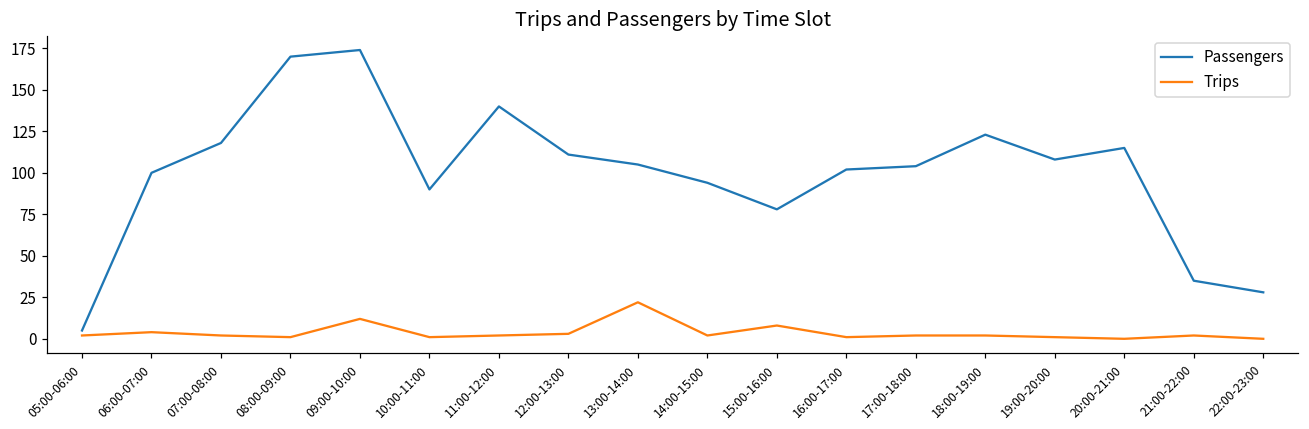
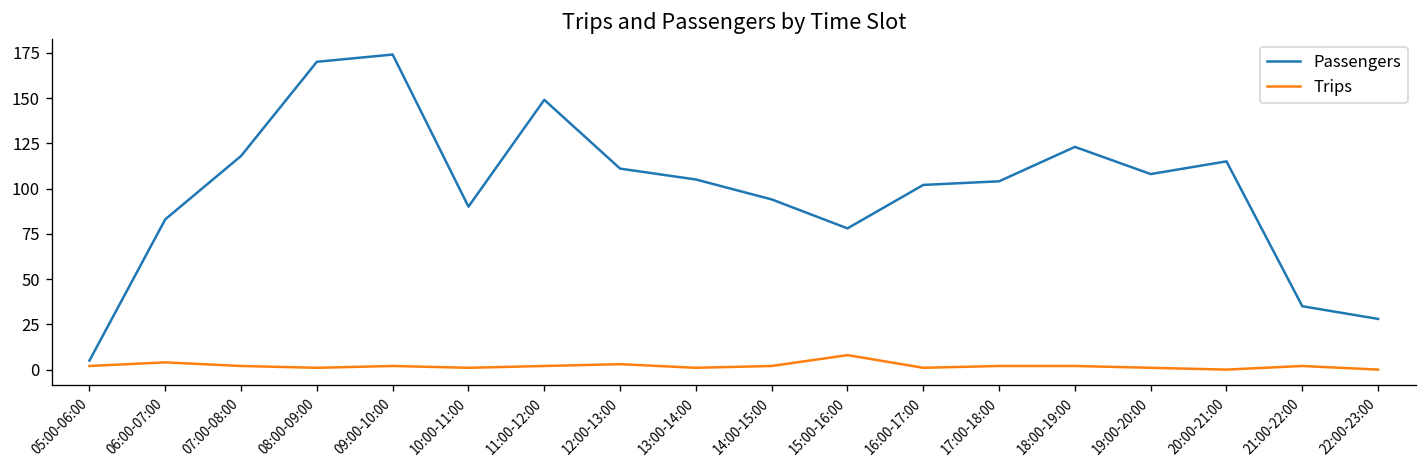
  {
    "Passengers": {
      "05:00-06:00": 5,
-     "06:00-07:00": 100,
+     "06:00-07:00": 83,
      "07:00-08:00": 118,
      "08:00-09:00": 170,
      "09:00-10:00": 174,
      "10:00-11:00": 90,
-     "11:00-12:00": 140,
+     "11:00-12:00": 149,
      "12:00-13:00": 111,
      "13:00-14:00": 105,
      "14:00-15:00": 94,
      "15:00-16:00": 78,
      "16:00-17:00": 102,
      "17:00-18:00": 104,
      "18:00-19:00": 123,
      "19:00-20:00": 108,
      "20:00-21:00": 115,
      "21:00-22:00": 35,
      "22:00-23:00": 28
    },
    "Trips": {
      "05:00-06:00": 2,
      "06:00-07:00": 4,
      "07:00-08:00": 2,
      "08:00-09:00": 1,
-     "09:00-10:00": 12,
+     "09:00-10:00": 2,
      "10:00-11:00": 1,
      "11:00-12:00": 2,
      "12:00-13:00": 3,
-     "13:00-14:00": 22,
+     "13:00-14:00": 1,
      "14:00-15:00": 2,
      "15:00-16:00": 8,
      "16:00-17:00": 1,
      "17:00-18:00": 2,
      "18:00-19:00": 2,
      "19:00-20:00": 1,
      "20:00-21:00": 0,
      "21:00-22:00": 2,
      "22:00-23:00": 0
    }
  }
